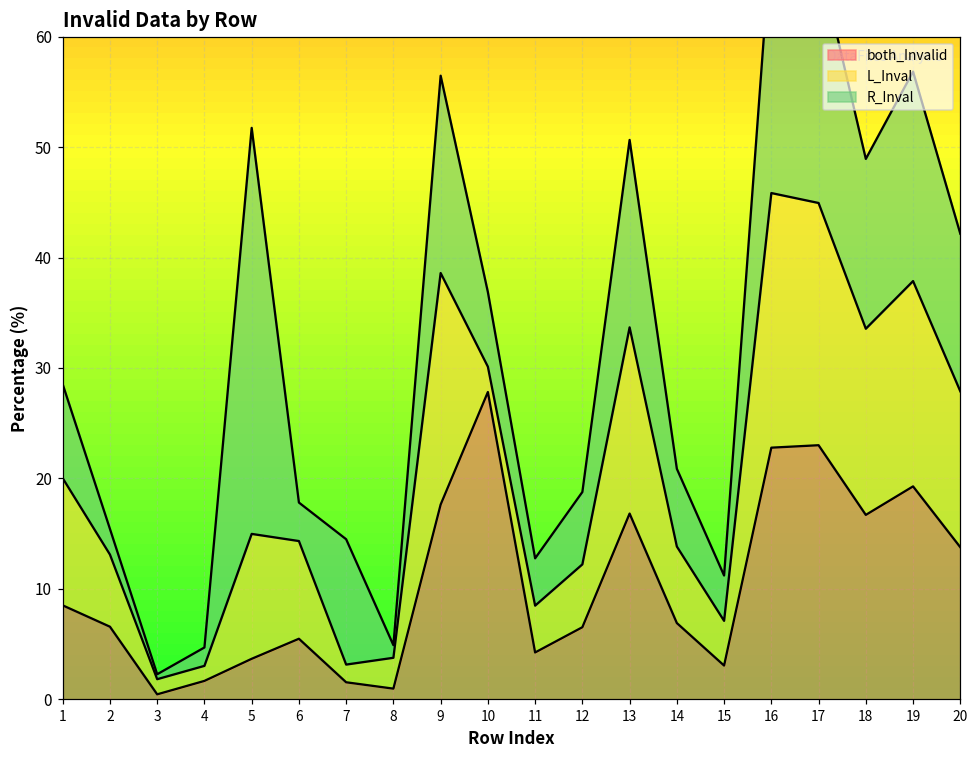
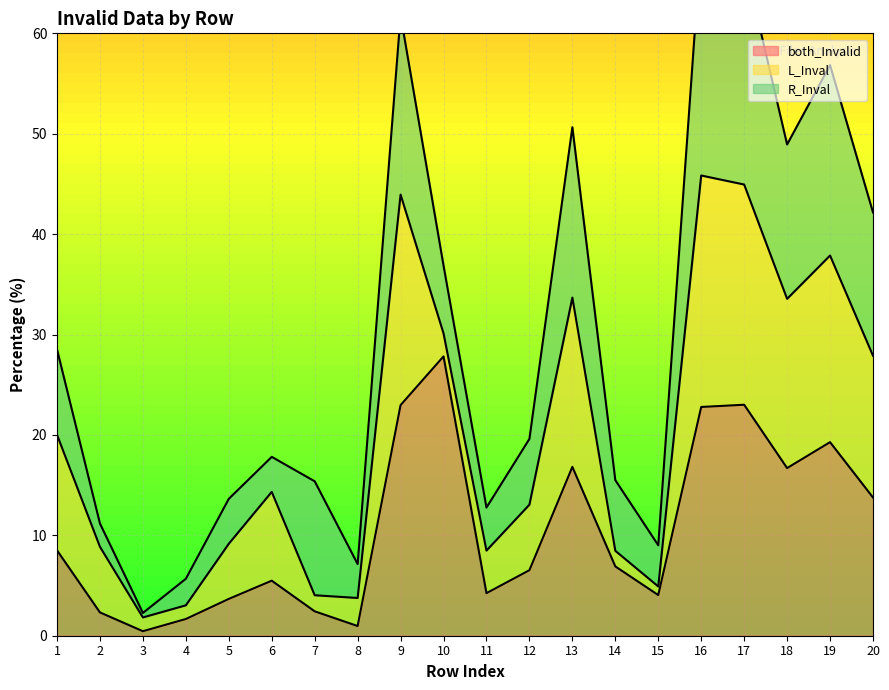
  {
    "both_Invalid": {
      "1": 8.5,
-     "2": 6.6,
+     "2": 2.3,
      "3": 0.4,
      "4": 1.7,
      "5": 3.7,
      "6": 5.5,
-     "7": 1.5,
+     "7": 2.4,
      "8": 1.0,
-     "9": 17.6,
+     "9": 23.0,
      "10": 27.8,
      "11": 4.2,
      "12": 6.5,
      "13": 16.8,
      "14": 6.9,
-     "15": 3.1,
+     "15": 4.0,
      "16": 22.8,
      "17": 23.0,
      "18": 16.7,
      "19": 19.3,
      "20": 13.8
    },
    "L_Inval": {
      "1": 11.5,
      "2": 6.5,
      "3": 1.4,
      "4": 1.4,
-     "5": 11.3,
+     "5": 5.5,
      "6": 8.8,
      "7": 1.6,
      "8": 2.8,
      "9": 21.0,
      "10": 2.3,
      "11": 4.2,
-     "12": 5.7,
+     "12": 6.5,
      "13": 16.9,
-     "14": 6.9,
-     "15": 4.0,
+     "14": 1.6,
+     "15": 0.9,
      "16": 23.1,
      "17": 21.9,
      "18": 16.9,
      "19": 18.6,
      "20": 14.1
    },
    "R_Inval": {
      "1": 8.5,
      "2": 2.3,
      "3": 0.4,
-     "4": 1.7,
-     "5": 36.8,
+     "4": 2.6,
+     "5": 4.5,
      "6": 3.5,
      "7": 11.3,
-     "8": 1.1,
+     "8": 3.4,
      "10": 6.8,
      "11": 4.3,
      "12": 6.6,
      "13": 17.0,
      "14": 7.0,
      "15": 4.1,
      "18": 15.4,
      "20": 14.3
    }
  }
